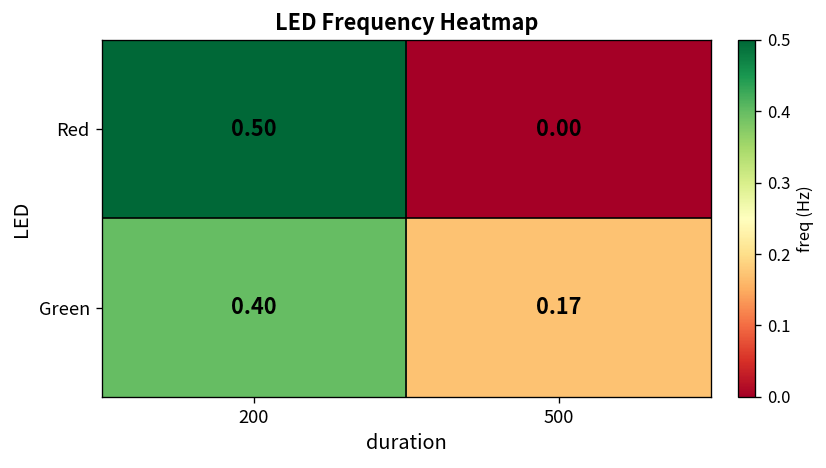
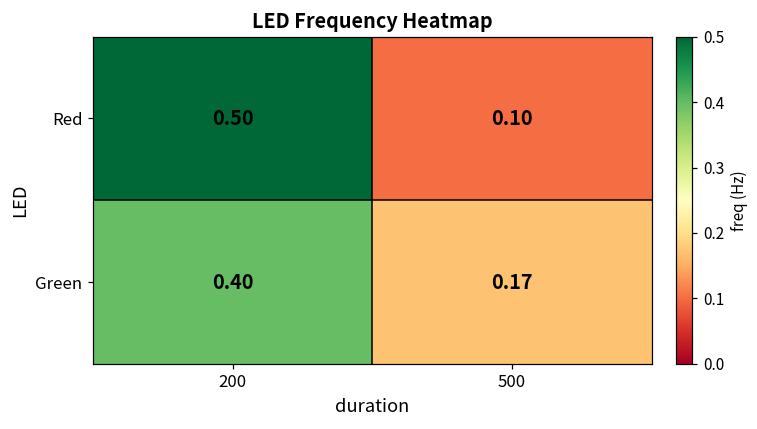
  {
    "Red": {
      "200": 0.50,
-     "500": 0.00
+     "500": 0.10
    },
    "Green": {
      "200": 0.40,
      "500": 0.17
    }
  }
